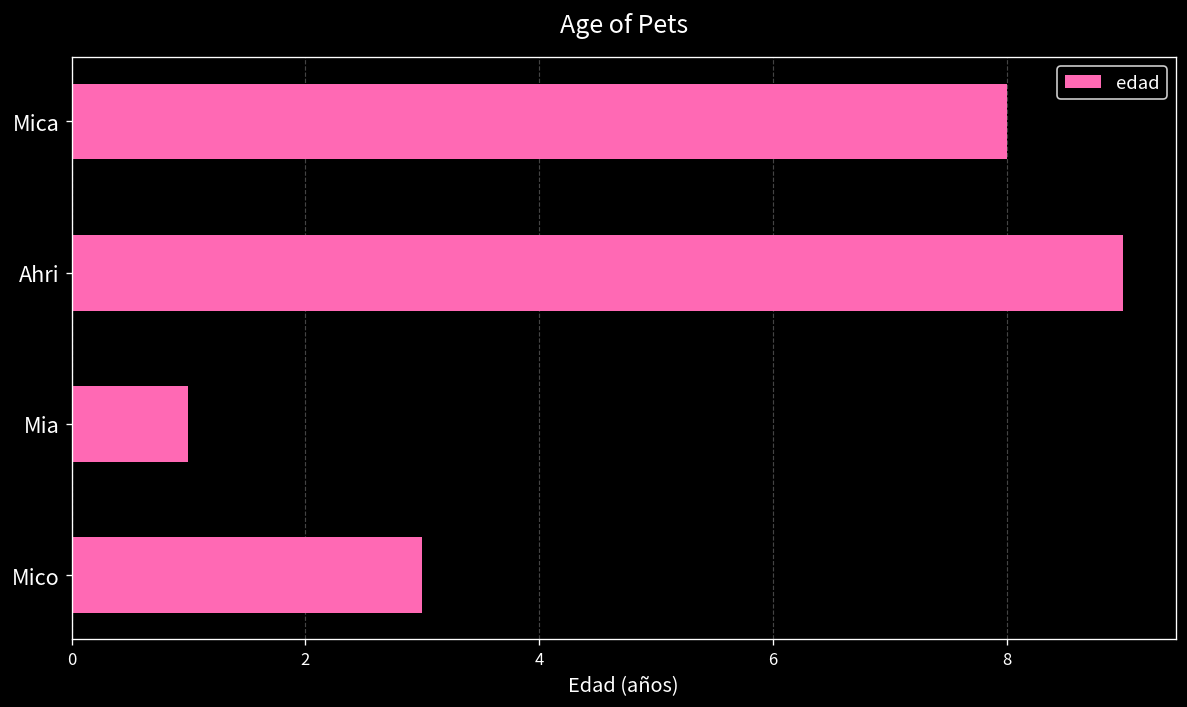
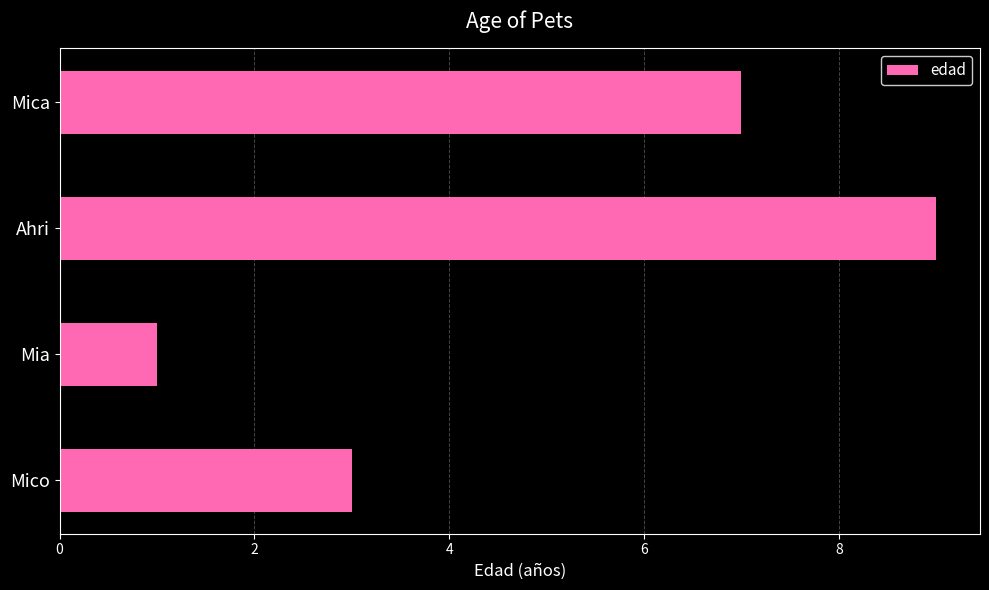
  {
-   "Mica": 8,
+   "Mica": 7,
    "Ahri": 9,
    "Mia": 1,
    "Mico": 3
  }
